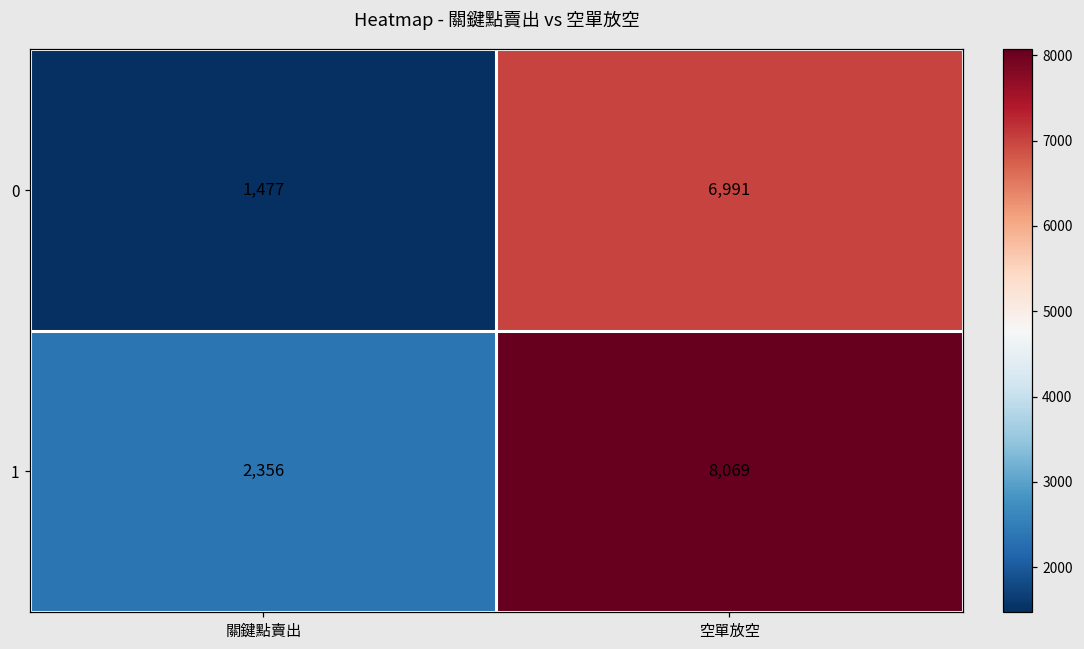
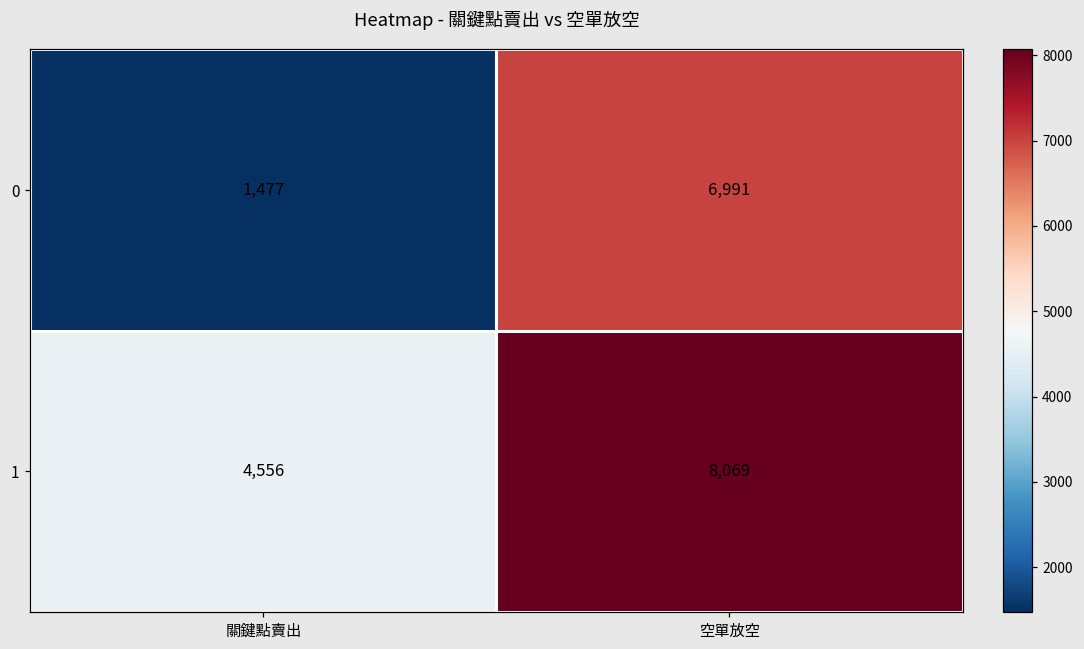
  {
    "0": {
      "關鍵點賣出": "1,477",
      "空單放空": "6,991"
    },
    "1": {
-     "關鍵點賣出": "2,356",
+     "關鍵點賣出": "4,556",
      "空單放空": "8,069"
    }
  }
